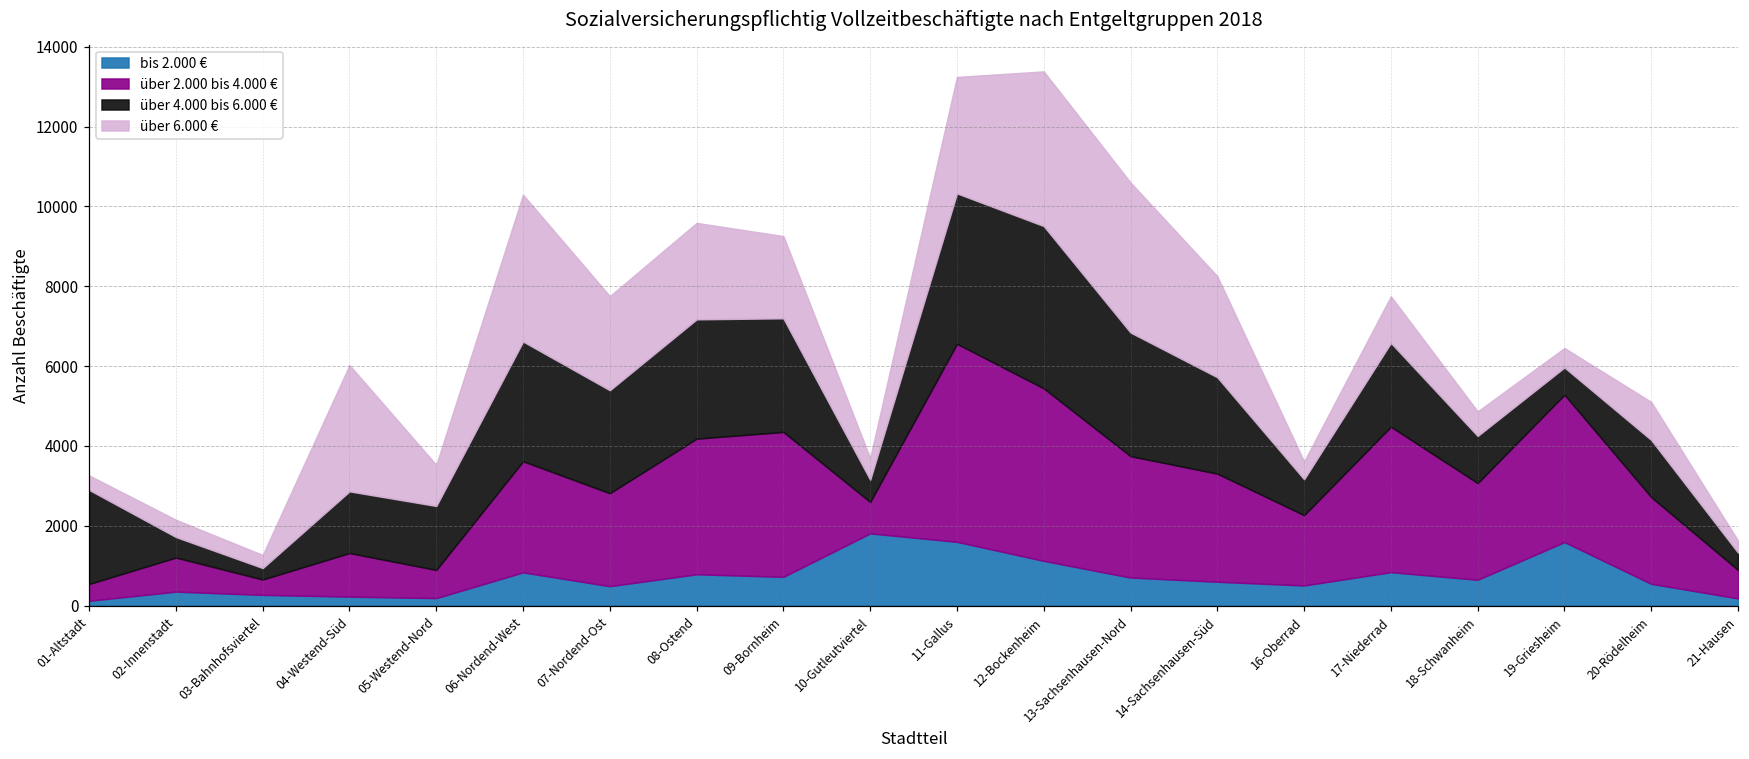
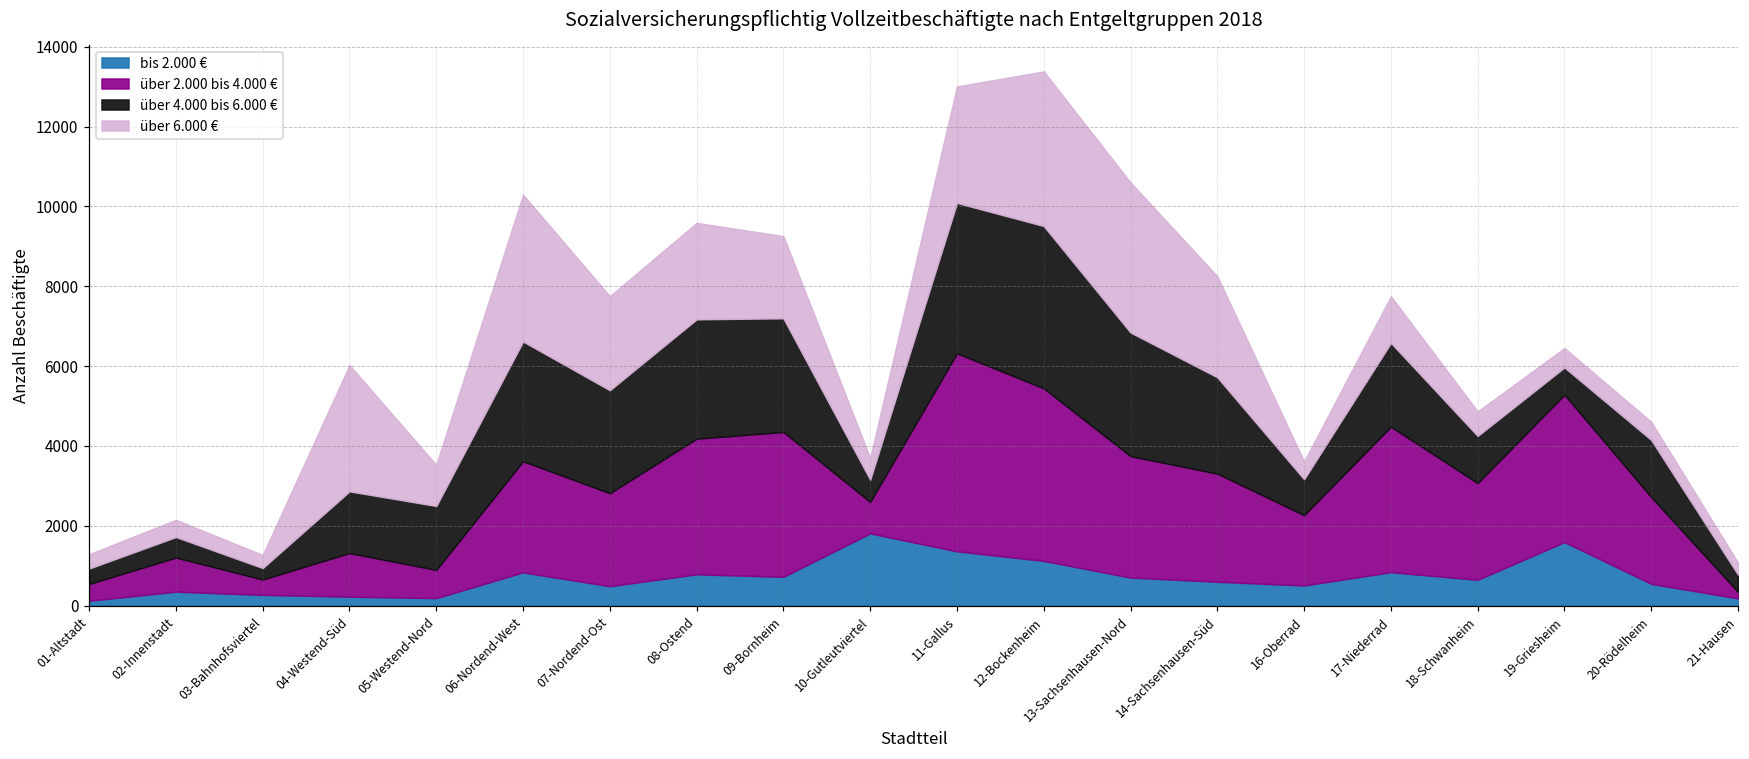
  {
    "bis 2.000 €": {
      "01-Altstadt": 100,
      "02-Innenstadt": 400,
      "03-Bahnhofsviertel": 300,
      "04-Westend-Süd": 200,
      "05-Westend-Nord": 200,
      "06-Nordend-West": 800,
      "07-Nordend-Ost": 500,
      "08-Ostend": 800,
      "09-Bornheim": 700,
      "10-Gutleutviertel": 1800,
-     "11-Gallus": 1600,
+     "11-Gallus": 1400,
      "12-Bockenheim": 1100,
      "13-Sachsenhausen-Nord": 700,
      "14-Sachsenhausen-Süd": 600,
      "16-Oberrad": 500,
      "17-Niederrad": 800,
      "18-Schwanheim": 600,
      "19-Griesheim": 1600,
      "20-Rödelheim": 500,
      "21-Hausen": 200
    },
    "über 2.000 bis 4.000 €": {
      "01-Altstadt": 400,
      "02-Innenstadt": 900,
      "03-Bahnhofsviertel": 400,
      "04-Westend-Süd": 1100,
      "05-Westend-Nord": 700,
      "06-Nordend-West": 2800,
      "07-Nordend-Ost": 2300,
      "08-Ostend": 3400,
      "09-Bornheim": 3600,
      "10-Gutleutviertel": 800,
      "11-Gallus": 5000,
      "12-Bockenheim": 4300,
      "13-Sachsenhausen-Nord": 3000,
      "14-Sachsenhausen-Süd": 2700,
      "16-Oberrad": 1800,
      "17-Niederrad": 3600,
      "18-Schwanheim": 2400,
      "19-Griesheim": 3700,
      "20-Rödelheim": 2200,
-     "21-Hausen": 700
+     "21-Hausen": 200
    },
    "über 4.000 bis 6.000 €": {
-     "01-Altstadt": 2400,
+     "01-Altstadt": 400,
      "02-Innenstadt": 500,
      "03-Bahnhofsviertel": 300,
      "04-Westend-Süd": 1500,
      "05-Westend-Nord": 1600,
      "06-Nordend-West": 3000,
      "07-Nordend-Ost": 2600,
      "08-Ostend": 3000,
      "09-Bornheim": 2800,
      "10-Gutleutviertel": 600,
      "11-Gallus": 3800,
      "12-Bockenheim": 4100,
      "13-Sachsenhausen-Nord": 3100,
      "14-Sachsenhausen-Süd": 2400,
      "16-Oberrad": 900,
      "17-Niederrad": 2100,
      "18-Schwanheim": 1200,
      "19-Griesheim": 700,
      "20-Rödelheim": 1400,
      "21-Hausen": 400
    },
    "über 6.000 €": {
      "01-Altstadt": 400,
      "02-Innenstadt": 400,
      "03-Bahnhofsviertel": 300,
      "04-Westend-Süd": 3200,
      "05-Westend-Nord": 1000,
      "06-Nordend-West": 3700,
      "07-Nordend-Ost": 2400,
      "08-Ostend": 2400,
      "09-Bornheim": 2100,
      "10-Gutleutviertel": 500,
      "11-Gallus": 2900,
      "12-Bockenheim": 3900,
      "13-Sachsenhausen-Nord": 3800,
      "14-Sachsenhausen-Süd": 2500,
      "16-Oberrad": 400,
      "17-Niederrad": 1200,
      "18-Schwanheim": 600,
      "19-Griesheim": 500,
-     "20-Rödelheim": 1000,
+     "20-Rödelheim": 500,
      "21-Hausen": 300
    }
  }
